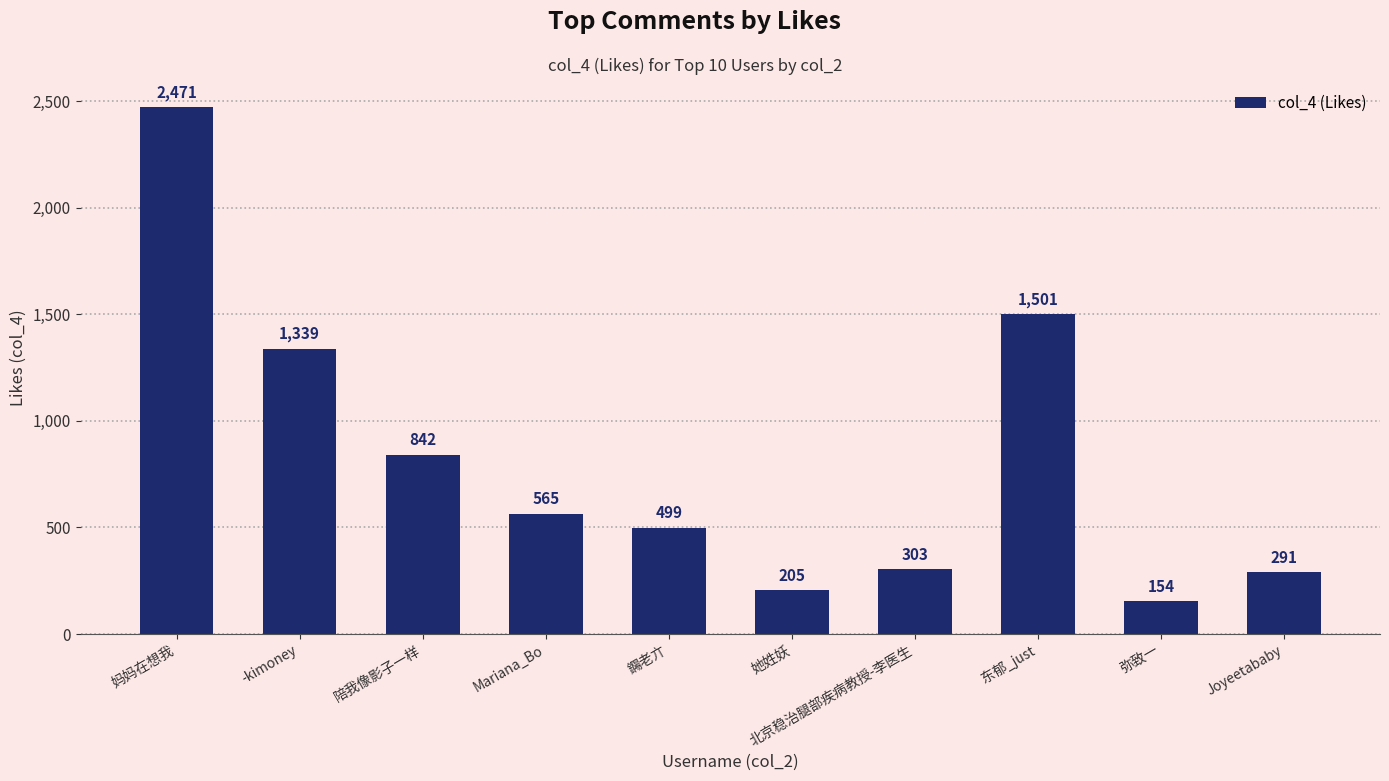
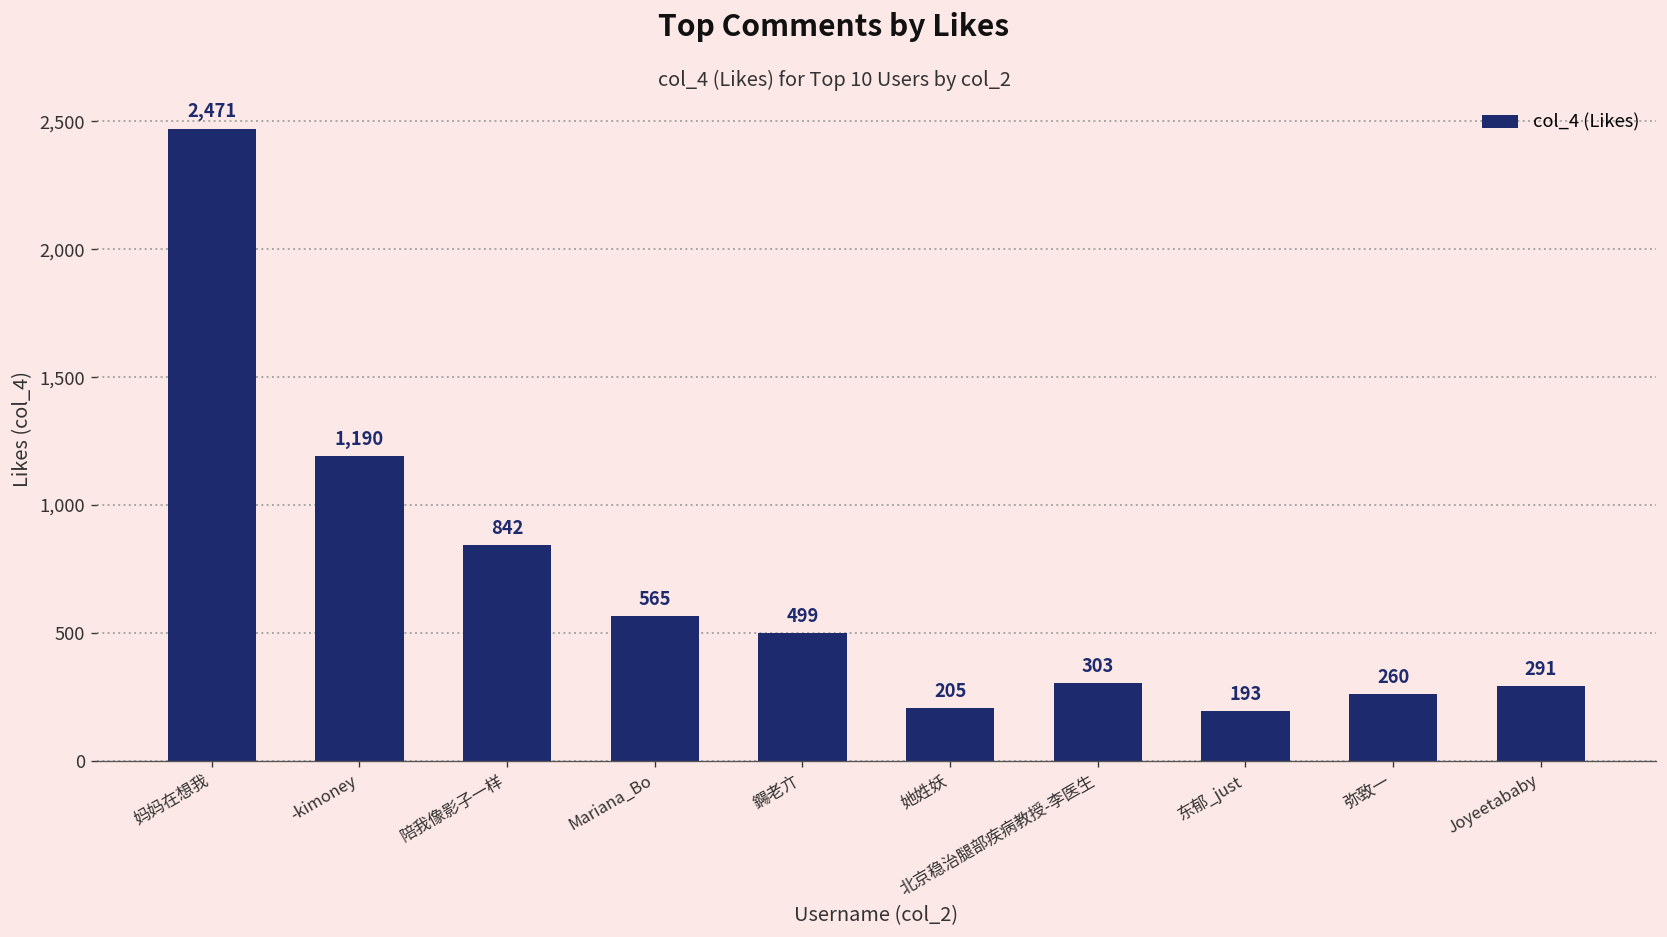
  {
    "妈妈在想我": "2,471",
-   "-kimoney": "1,339",
+   "-kimoney": "1,190",
    "陪我像影子一样": "842",
    "Mariana_Bo": "565",
    "鐊老亣": "499",
    "她姓妖": "205",
    "北京稳治腿部疾病教授-李医生": "303",
-   "东郁_just": "1,501",
-   "弥致一": "154",
+   "东郁_just": "193",
+   "弥致一": "260",
    "Joyeetababy": "291"
  }
